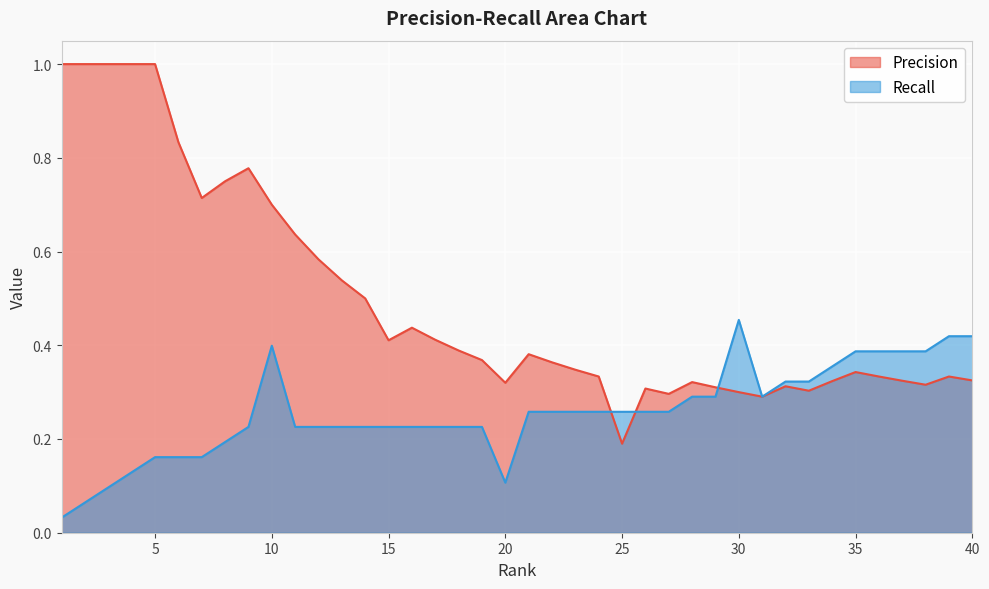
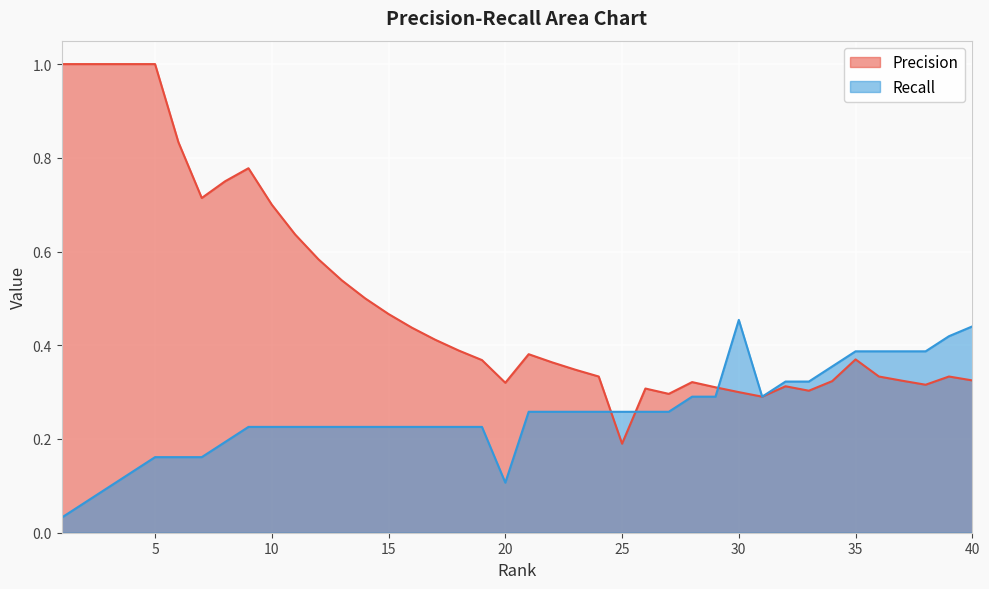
  {
    "Precision": {
      "5": 1.00,
      "10": 0.70,
-     "15": 0.41,
+     "15": 0.47,
      "20": 0.32,
      "25": 0.19,
      "30": 0.30,
-     "35": 0.34,
+     "35": 0.37,
      "40": 0.33
    },
    "Recall": {
      "5": 0.16,
-     "10": 0.40,
+     "10": 0.23,
      "15": 0.23,
      "20": 0.11,
      "25": 0.26,
      "30": 0.45,
      "35": 0.39,
-     "40": 0.42
+     "40": 0.44
    }
  }
